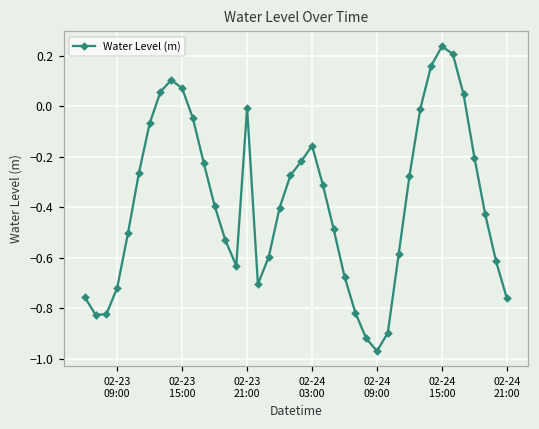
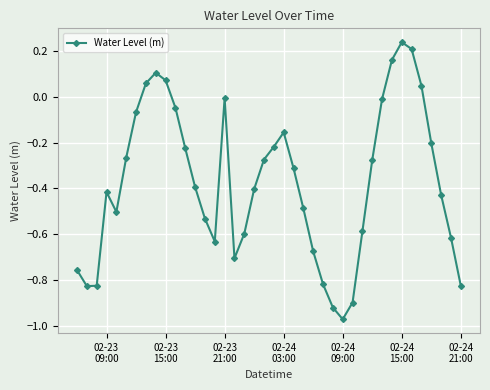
  {
-   "02-23 09:00": -0.72,
+   "02-23 09:00": -0.42,
    "02-23 15:00": 0.07,
    "02-23 21:00": -0.01,
    "02-24 03:00": -0.16,
    "02-24 09:00": -0.97,
    "02-24 15:00": 0.24,
-   "02-24 21:00": -0.76
+   "02-24 21:00": -0.82
  }
